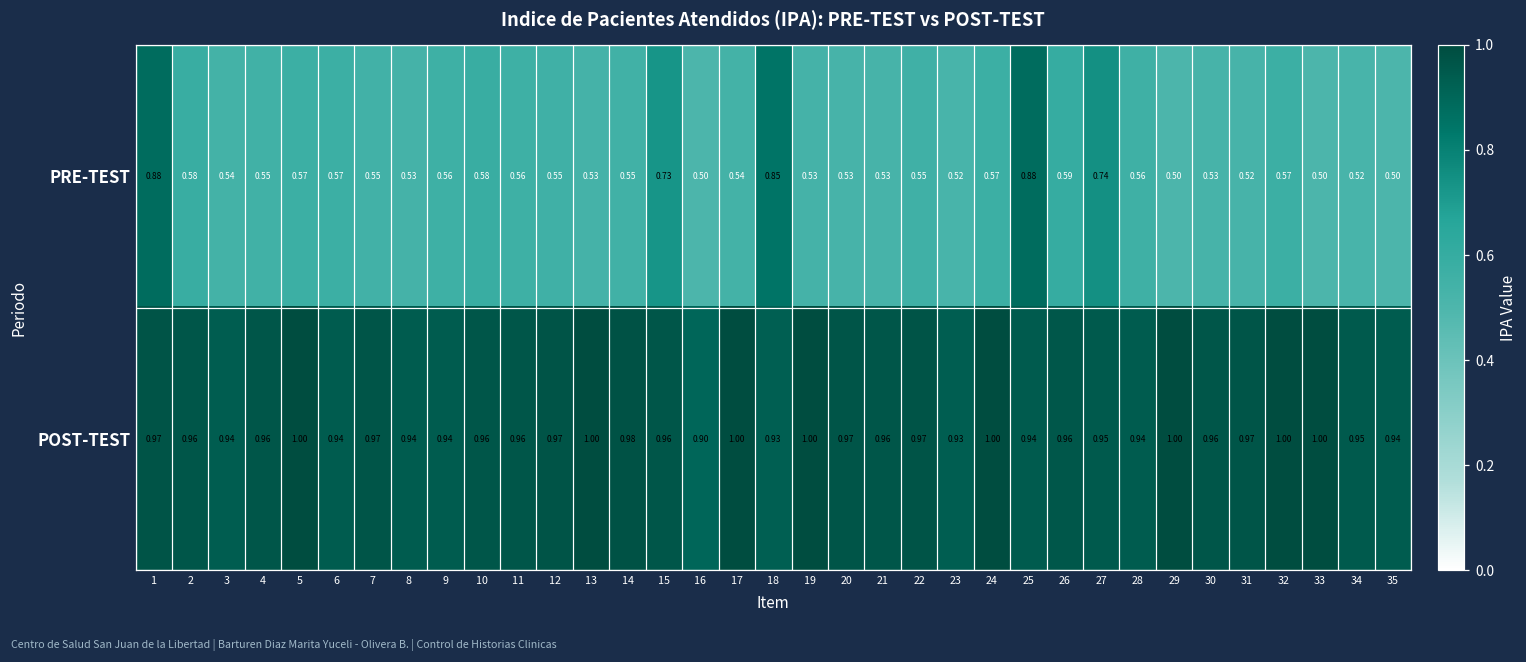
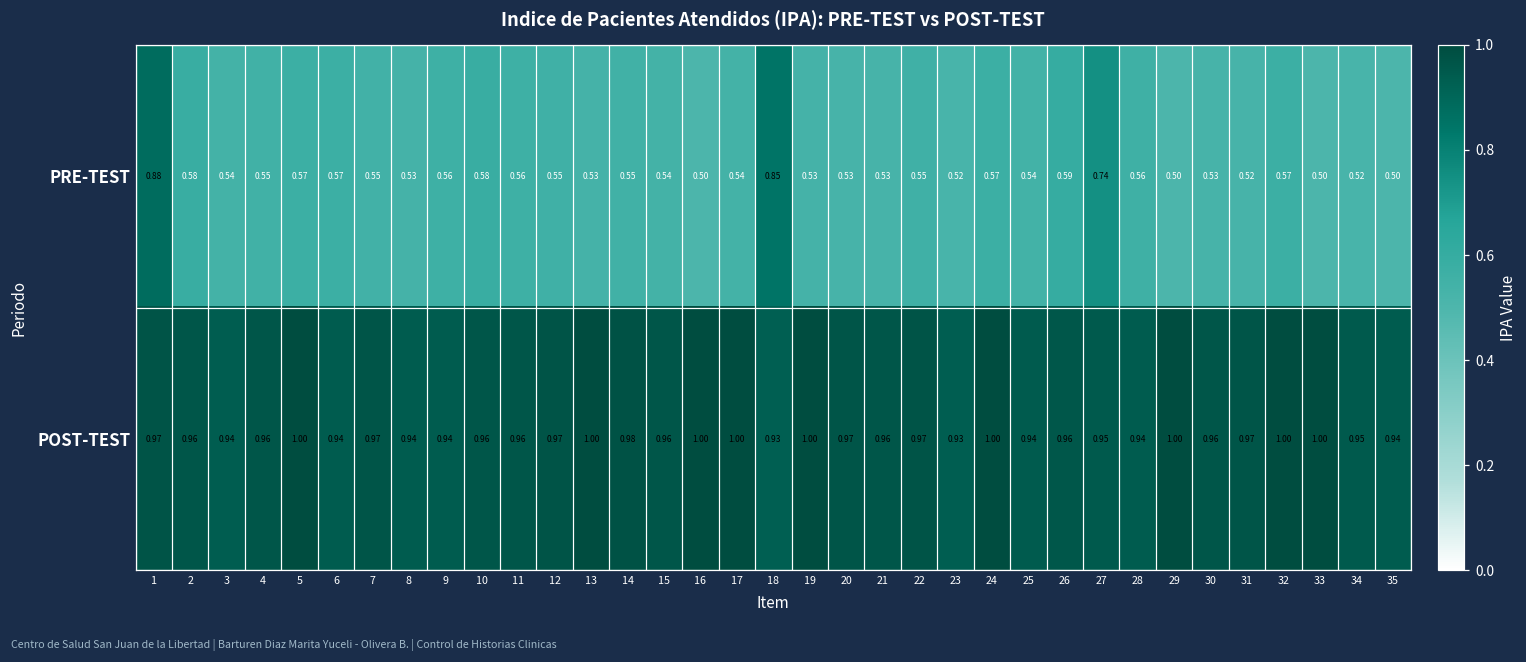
  {
    "PRE-TEST": {
      "1": 0.88,
      "2": 0.58,
      "3": 0.54,
      "4": 0.55,
      "5": 0.57,
      "6": 0.57,
      "7": 0.55,
      "8": 0.53,
      "9": 0.56,
      "10": 0.58,
      "11": 0.56,
      "12": 0.55,
      "13": 0.53,
      "14": 0.55,
-     "15": 0.73,
+     "15": 0.54,
      "16": 0.50,
      "17": 0.54,
      "18": 0.85,
      "19": 0.53,
      "20": 0.53,
      "21": 0.53,
      "22": 0.55,
      "23": 0.52,
      "24": 0.57,
-     "25": 0.88,
+     "25": 0.54,
      "26": 0.59,
      "27": 0.74,
      "28": 0.56,
      "29": 0.50,
      "30": 0.53,
      "31": 0.52,
      "32": 0.57,
      "33": 0.50,
      "34": 0.52,
      "35": 0.50
    },
    "POST-TEST": {
      "1": 0.97,
      "2": 0.96,
      "3": 0.94,
      "4": 0.96,
      "5": 1.00,
      "6": 0.94,
      "7": 0.97,
      "8": 0.94,
      "9": 0.94,
      "10": 0.96,
      "11": 0.96,
      "12": 0.97,
      "13": 1.00,
      "14": 0.98,
      "15": 0.96,
-     "16": 0.90,
+     "16": 1.00,
      "17": 1.00,
      "18": 0.93,
      "19": 1.00,
      "20": 0.97,
      "21": 0.96,
      "22": 0.97,
      "23": 0.93,
      "24": 1.00,
      "25": 0.94,
      "26": 0.96,
      "27": 0.95,
      "28": 0.94,
      "29": 1.00,
      "30": 0.96,
      "31": 0.97,
      "32": 1.00,
      "33": 1.00,
      "34": 0.95,
      "35": 0.94
    }
  }
